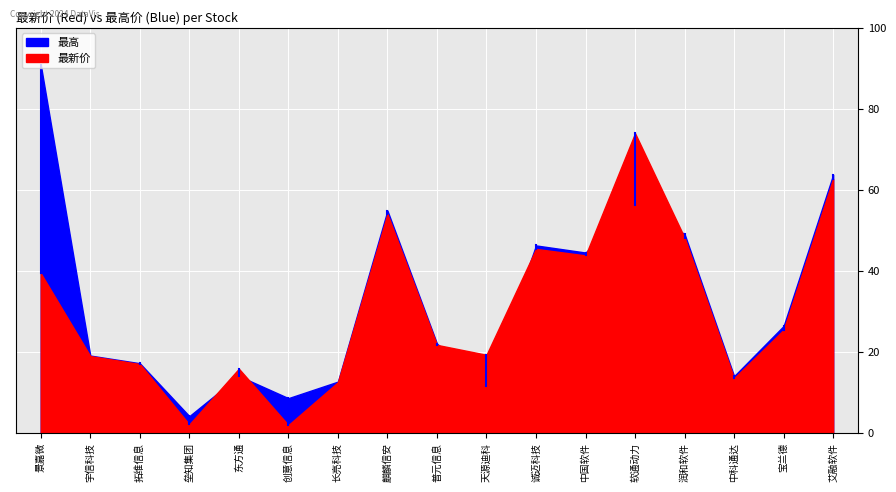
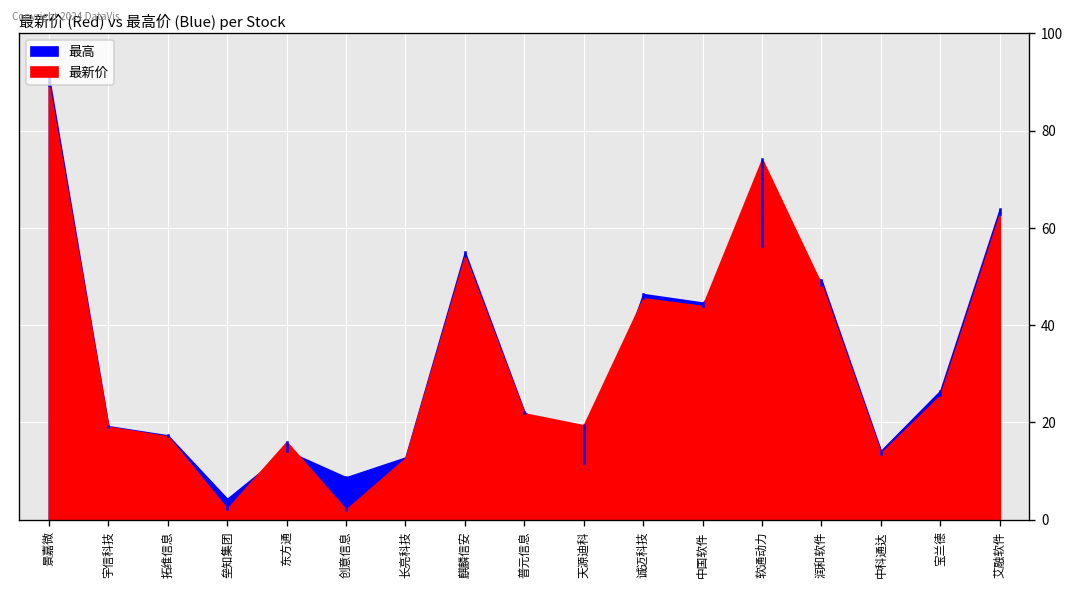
  {
    "最新价": {
-     "景嘉微": 39
+     "景嘉微": 89
    }
  }
